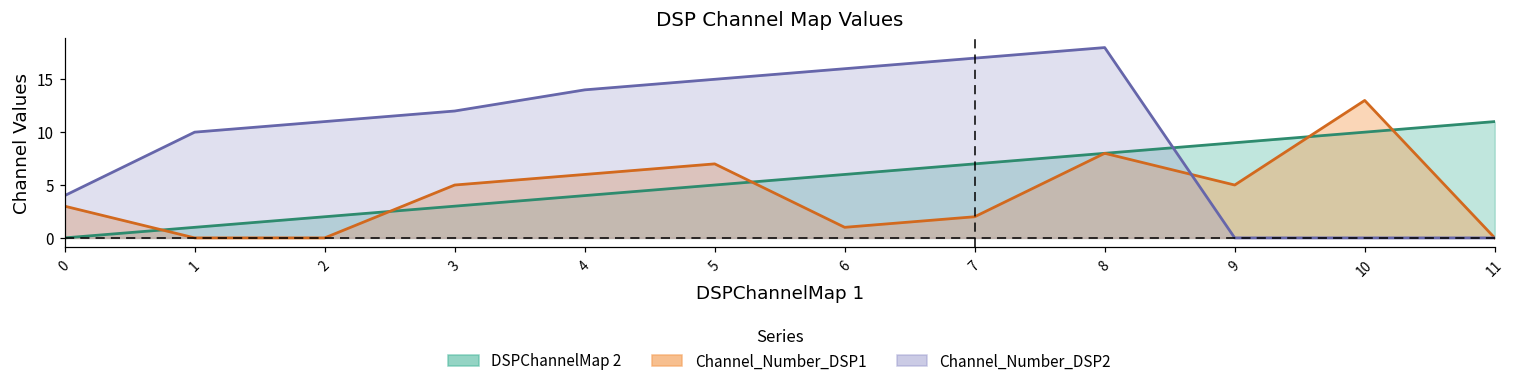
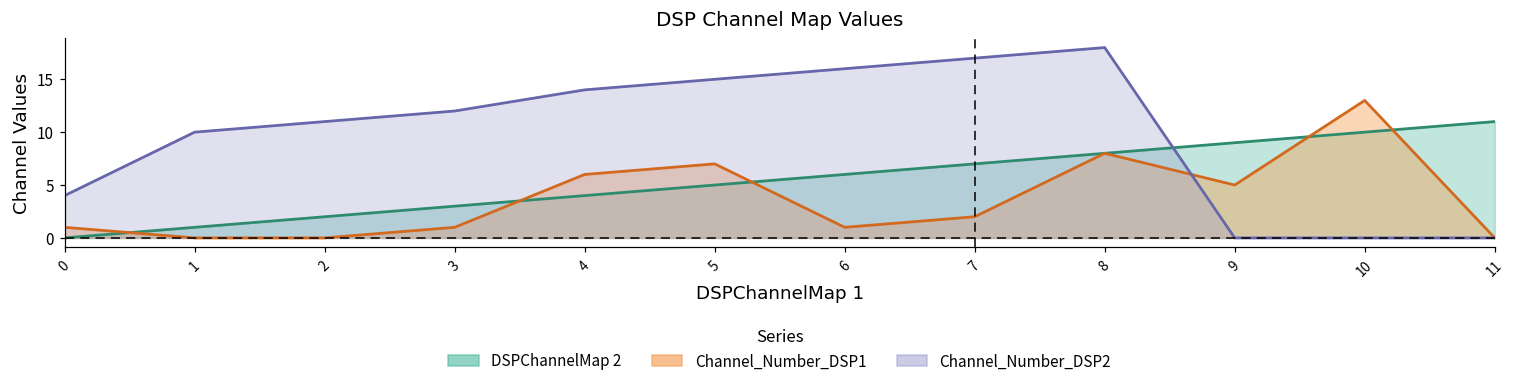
  {
    "Channel_Number_DSP1": {
-     "0": 3,
+     "0": 1,
      "1": 0,
      "2": 0,
-     "3": 5,
+     "3": 1,
      "4": 6,
      "5": 7,
      "6": 1,
      "7": 2,
      "9": 5,
      "10": 13
    }
  }
